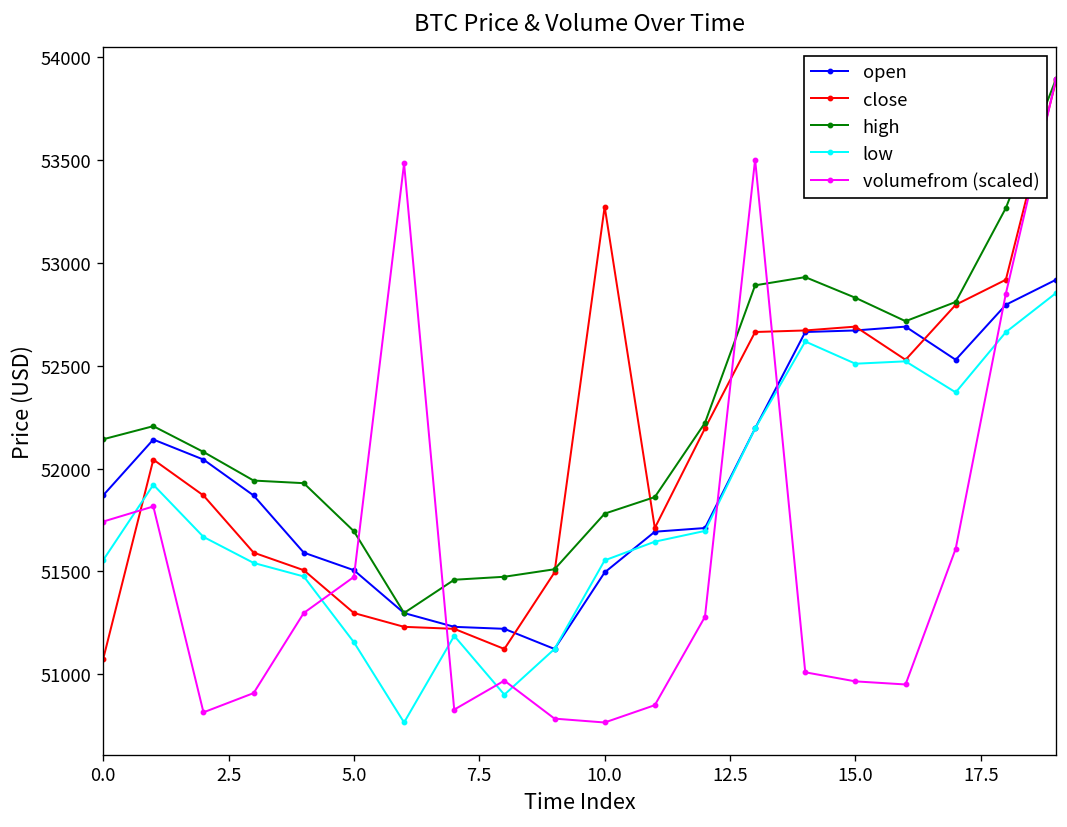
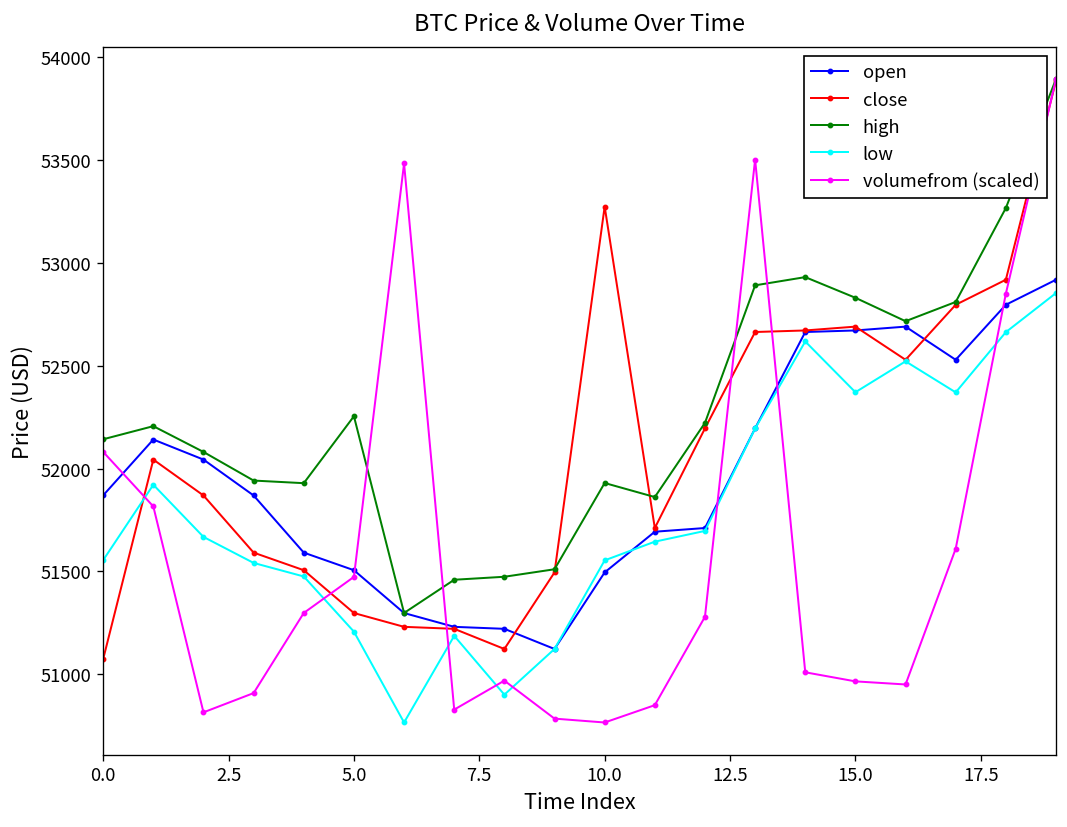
  {
    "open": {
      "0.0": 51870,
      "5.0": 51510,
      "10.0": 51500,
      "15.0": 52670
    },
    "close": {
      "0.0": 51070,
      "5.0": 51300,
      "10.0": 53270,
      "15.0": 52690
    },
    "high": {
      "0.0": 52140,
-     "5.0": 51700,
-     "10.0": 51780,
+     "5.0": 52250,
+     "10.0": 51930,
      "15.0": 52830
    },
    "low": {
      "0.0": 51560,
-     "5.0": 51160,
+     "5.0": 51210,
      "10.0": 51550,
-     "15.0": 52510
+     "15.0": 52370
    },
    "volumefrom (scaled)": {
-     "0.0": 51740,
+     "0.0": 52080,
      "5.0": 51470,
      "10.0": 50770,
      "15.0": 50970
    }
  }
